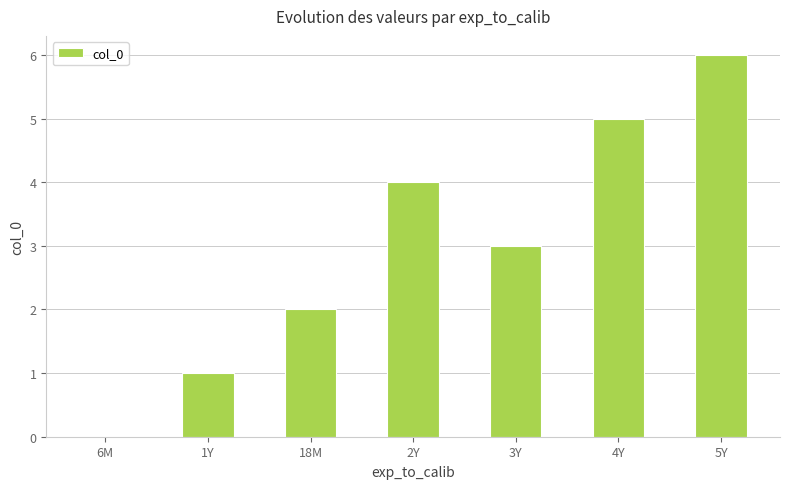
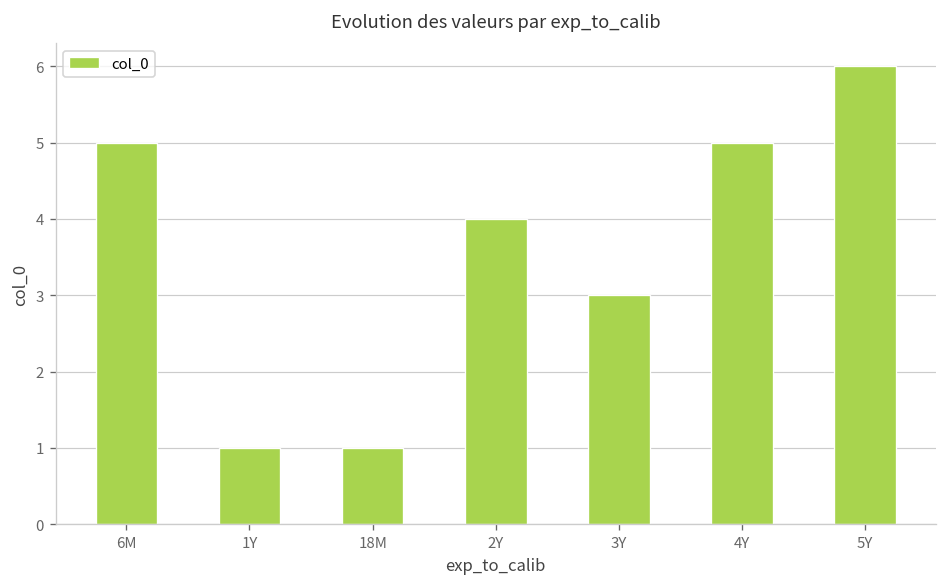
  {
-   "6M": 0,
+   "6M": 5,
    "1Y": 1,
-   "18M": 2,
+   "18M": 1,
    "2Y": 4,
    "3Y": 3,
    "4Y": 5,
    "5Y": 6
  }
